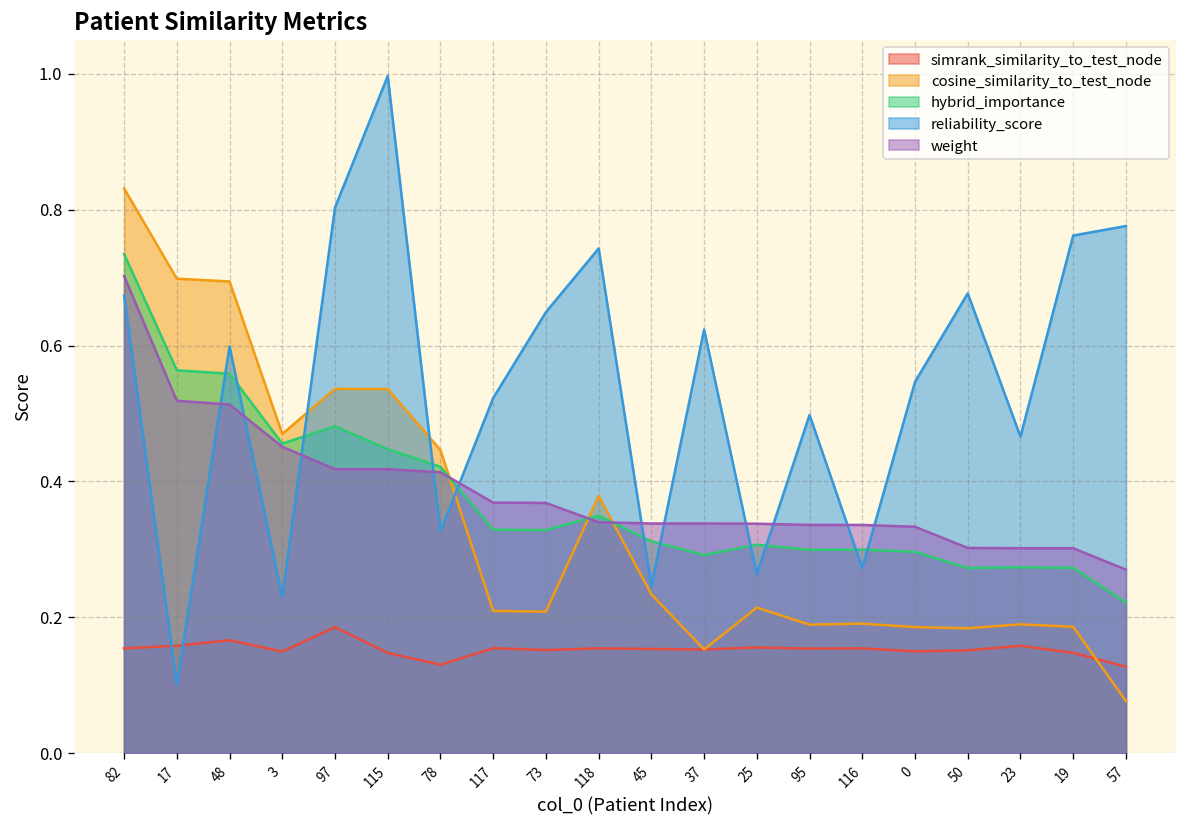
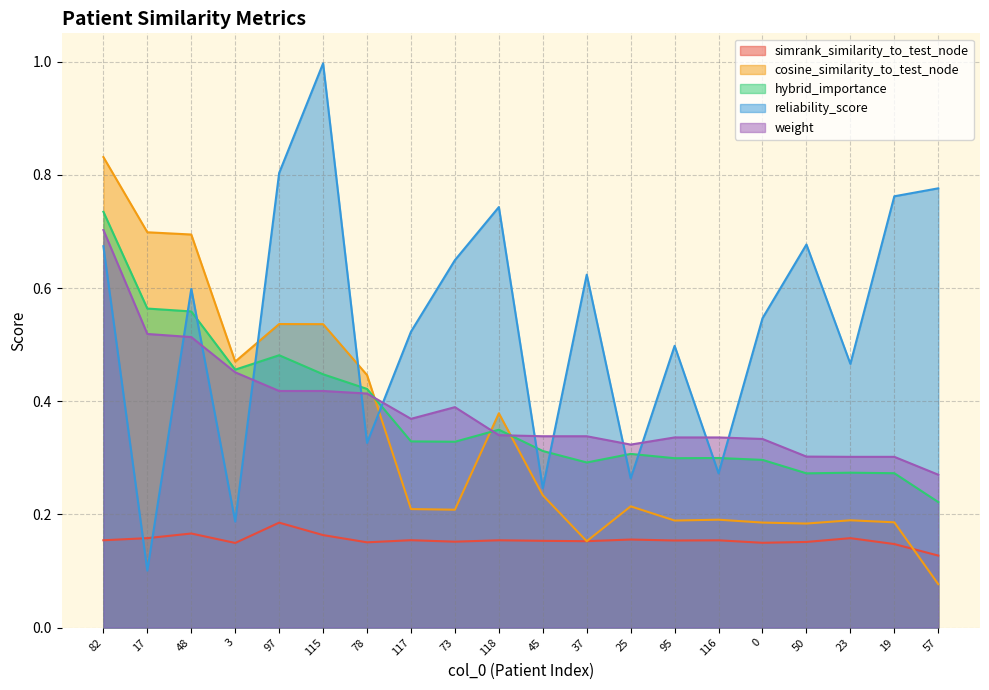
  {
    "simrank_similarity_to_test_node": {
      "82": 0.15,
      "17": 0.16,
      "48": 0.17,
      "3": 0.15,
      "97": 0.19,
-     "115": 0.15,
-     "78": 0.13,
+     "115": 0.16,
+     "78": 0.15,
      "117": 0.15,
      "73": 0.15,
      "118": 0.15,
      "45": 0.15,
      "25": 0.16,
      "95": 0.15,
      "116": 0.15,
      "0": 0.15,
      "50": 0.15,
      "23": 0.16,
      "19": 0.15,
      "57": 0.13
    },
    "cosine_similarity_to_test_node": {
      "82": 0.83,
      "17": 0.70,
      "48": 0.69,
      "3": 0.47,
      "97": 0.54,
      "115": 0.54,
      "78": 0.45,
      "117": 0.21,
      "73": 0.21,
      "118": 0.38,
      "45": 0.23,
      "25": 0.21,
      "95": 0.19,
      "116": 0.19,
      "0": 0.19,
      "50": 0.18,
      "23": 0.19,
      "19": 0.19,
      "57": 0.08
    },
    "hybrid_importance": {
      "82": 0.73,
      "17": 0.56,
      "48": 0.56,
      "3": 0.46,
      "97": 0.48,
      "115": 0.45,
      "78": 0.42,
      "117": 0.33,
      "73": 0.33,
      "118": 0.35,
      "45": 0.31,
      "37": 0.29,
      "25": 0.31,
      "95": 0.30,
      "116": 0.30,
      "0": 0.30,
      "50": 0.27,
      "23": 0.27,
      "19": 0.27,
      "57": 0.22
    },
    "reliability_score": {
      "82": 0.67,
      "17": 0.10,
      "48": 0.60,
-     "3": 0.23,
+     "3": 0.19,
      "97": 0.80,
      "115": 1.00,
      "78": 0.33,
      "117": 0.52,
      "73": 0.65,
      "118": 0.74,
      "45": 0.25,
      "37": 0.62,
      "25": 0.26,
      "95": 0.50,
      "116": 0.27,
      "0": 0.55,
      "50": 0.68,
      "23": 0.47,
      "19": 0.76,
      "57": 0.78
    },
    "weight": {
      "82": 0.70,
      "17": 0.52,
      "48": 0.51,
      "3": 0.45,
      "97": 0.42,
      "115": 0.42,
      "78": 0.41,
      "117": 0.37,
-     "73": 0.37,
+     "73": 0.39,
      "118": 0.34,
      "45": 0.34,
      "37": 0.34,
-     "25": 0.34,
+     "25": 0.32,
      "95": 0.34,
      "116": 0.34,
      "0": 0.33,
      "50": 0.30,
      "23": 0.30,
      "19": 0.30,
      "57": 0.27
    }
  }
